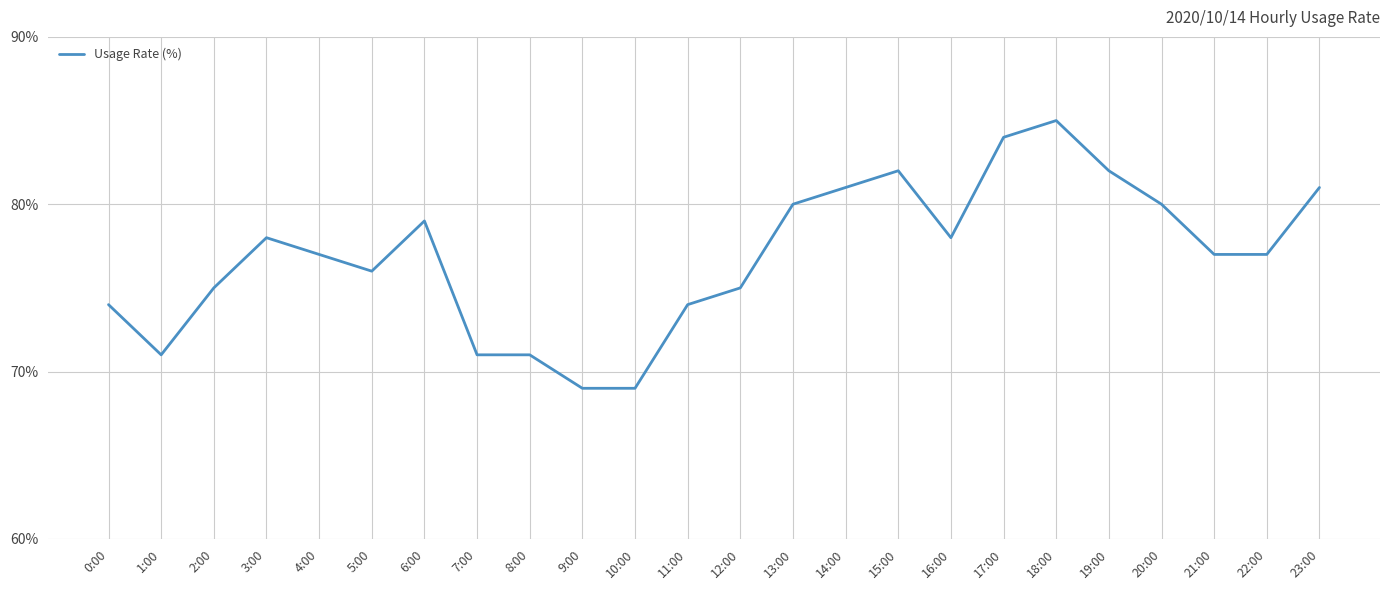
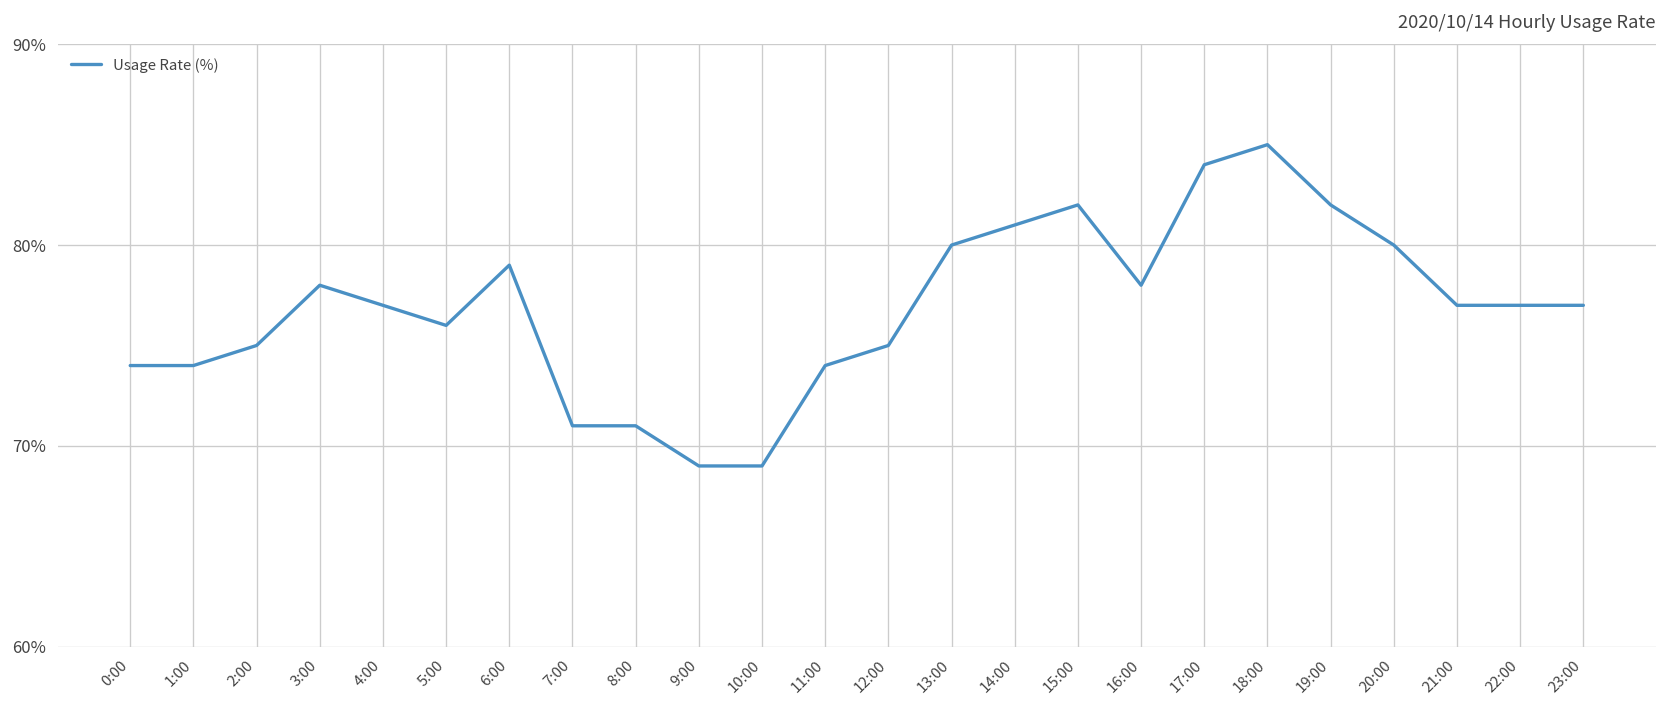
  {
    "0:00": "74%",
-   "1:00": "71%",
+   "1:00": "74%",
    "2:00": "75%",
    "3:00": "78%",
    "4:00": "77%",
    "5:00": "76%",
    "6:00": "79%",
    "7:00": "71%",
    "8:00": "71%",
    "9:00": "69%",
    "10:00": "69%",
    "11:00": "74%",
    "12:00": "75%",
    "13:00": "80%",
    "14:00": "81%",
    "15:00": "82%",
    "16:00": "78%",
    "17:00": "84%",
    "18:00": "85%",
    "19:00": "82%",
    "20:00": "80%",
    "21:00": "77%",
    "22:00": "77%",
-   "23:00": "81%"
+   "23:00": "77%"
  }
